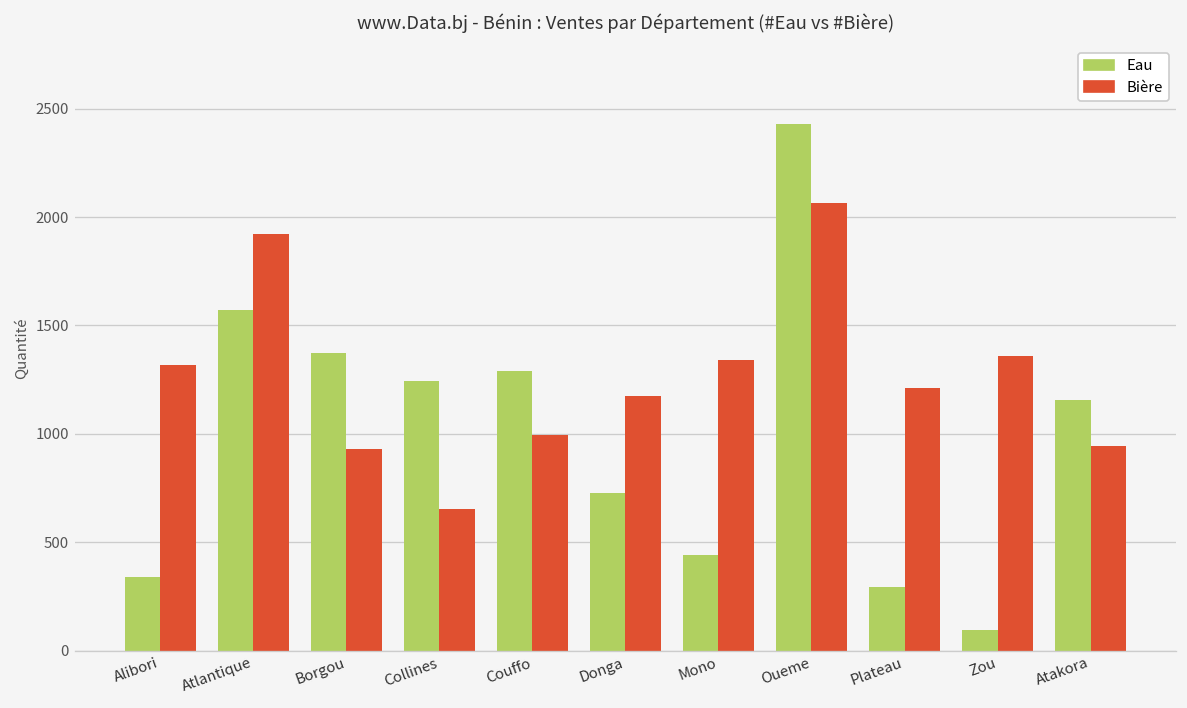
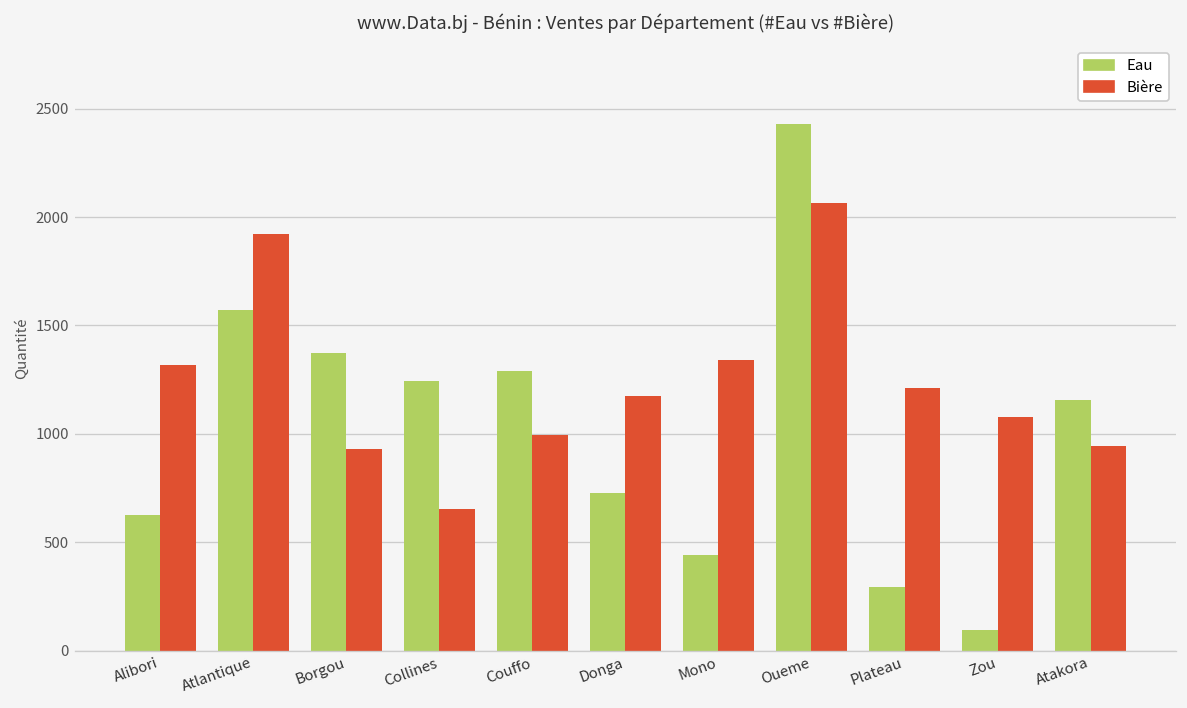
  {
    "Eau": {
-     "Alibori": 340,
+     "Alibori": 620,
      "Atlantique": 1570,
      "Borgou": 1370,
      "Collines": 1240,
      "Couffo": 1290,
      "Donga": 730,
      "Mono": 440,
      "Oueme": 2430,
      "Plateau": 290,
      "Zou": 90,
      "Atakora": 1160
    },
    "Bière": {
      "Alibori": 1320,
      "Atlantique": 1920,
      "Borgou": 930,
      "Collines": 650,
      "Couffo": 1000,
      "Donga": 1170,
      "Mono": 1340,
      "Oueme": 2070,
      "Plateau": 1210,
-     "Zou": 1360,
+     "Zou": 1080,
      "Atakora": 940
    }
  }
